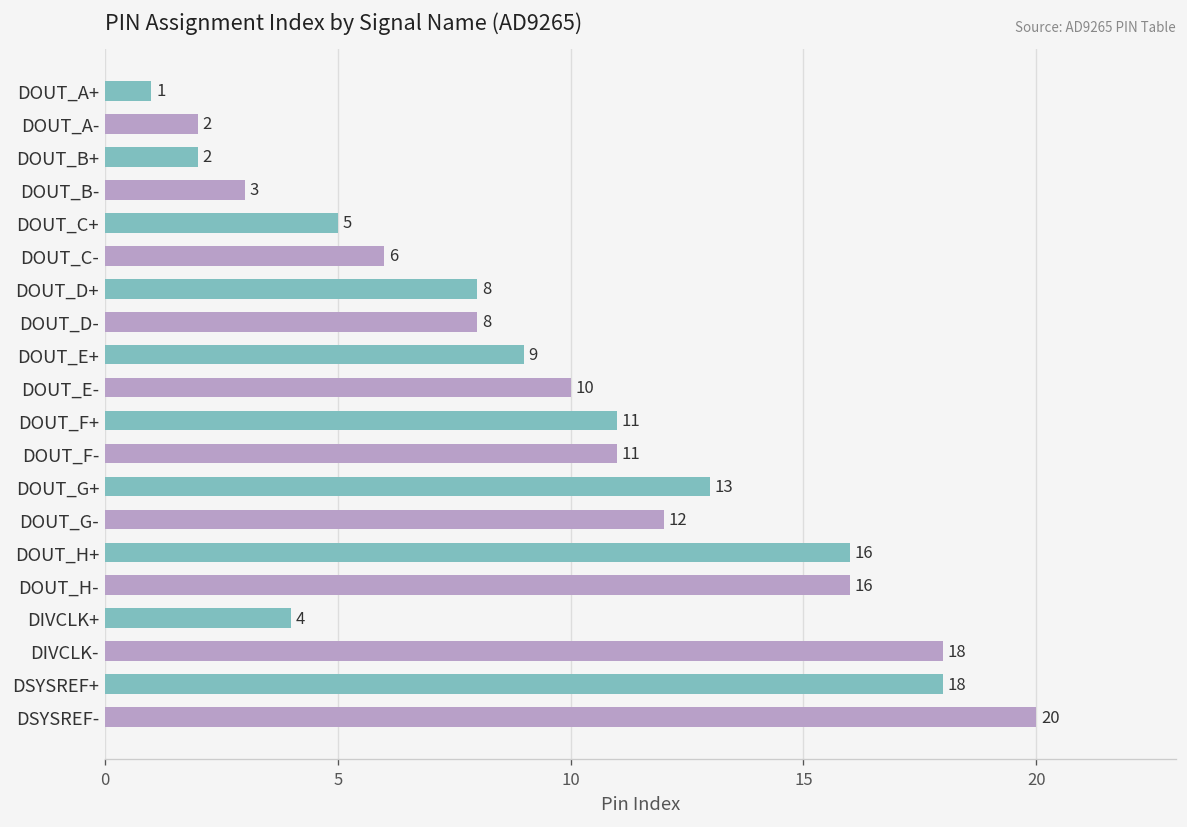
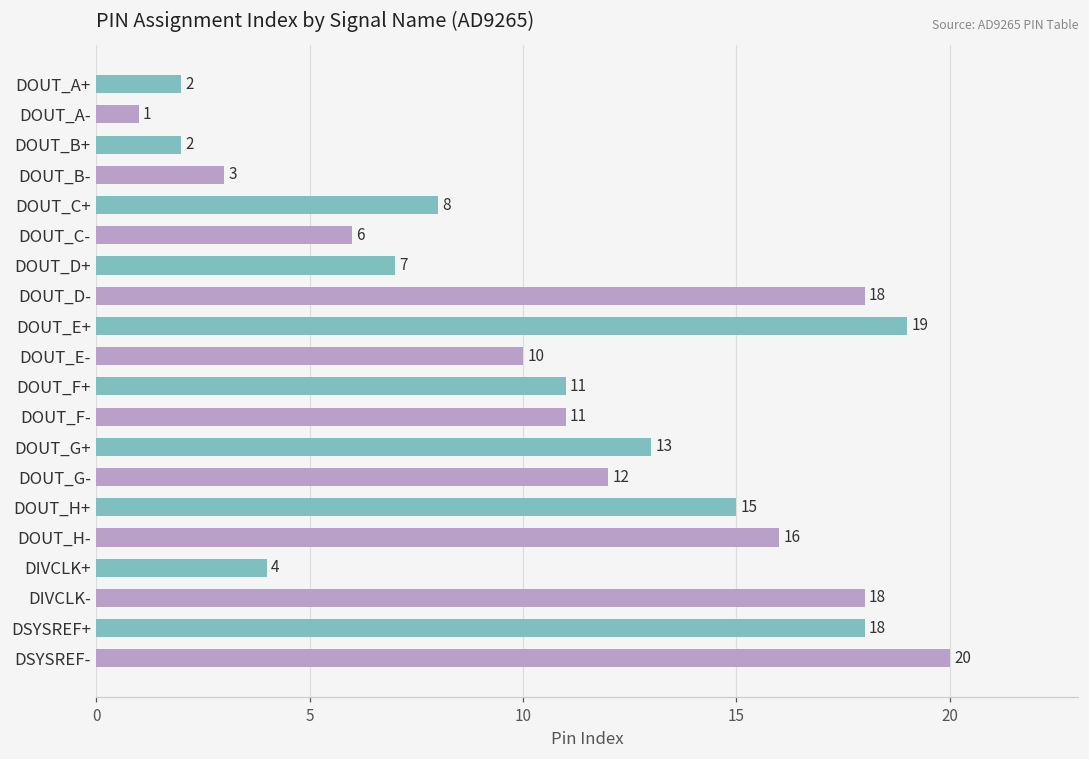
  {
-   "DOUT_A+": 1,
-   "DOUT_A-": 2,
+   "DOUT_A+": 2,
+   "DOUT_A-": 1,
    "DOUT_B+": 2,
    "DOUT_B-": 3,
-   "DOUT_C+": 5,
+   "DOUT_C+": 8,
    "DOUT_C-": 6,
-   "DOUT_D+": 8,
-   "DOUT_D-": 8,
-   "DOUT_E+": 9,
+   "DOUT_D+": 7,
+   "DOUT_D-": 18,
+   "DOUT_E+": 19,
    "DOUT_E-": 10,
    "DOUT_F+": 11,
    "DOUT_F-": 11,
    "DOUT_G+": 13,
    "DOUT_G-": 12,
-   "DOUT_H+": 16,
+   "DOUT_H+": 15,
    "DOUT_H-": 16,
    "DIVCLK+": 4,
    "DIVCLK-": 18,
    "DSYSREF+": 18,
    "DSYSREF-": 20
  }
